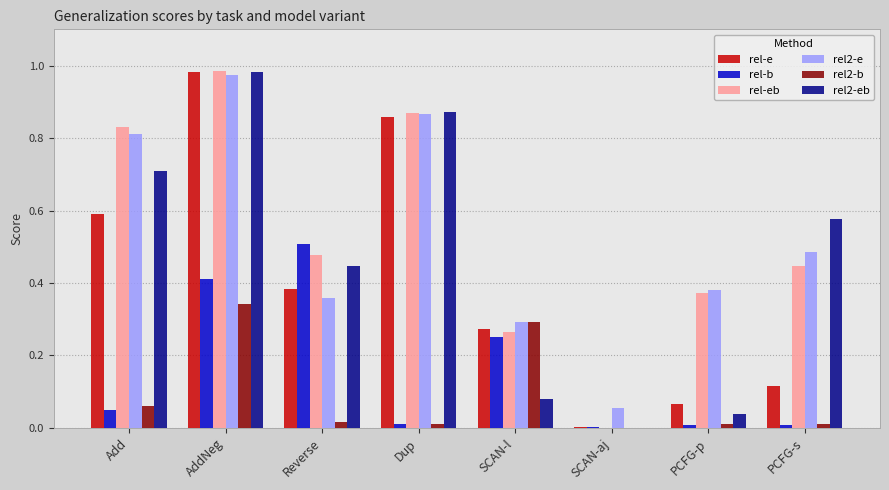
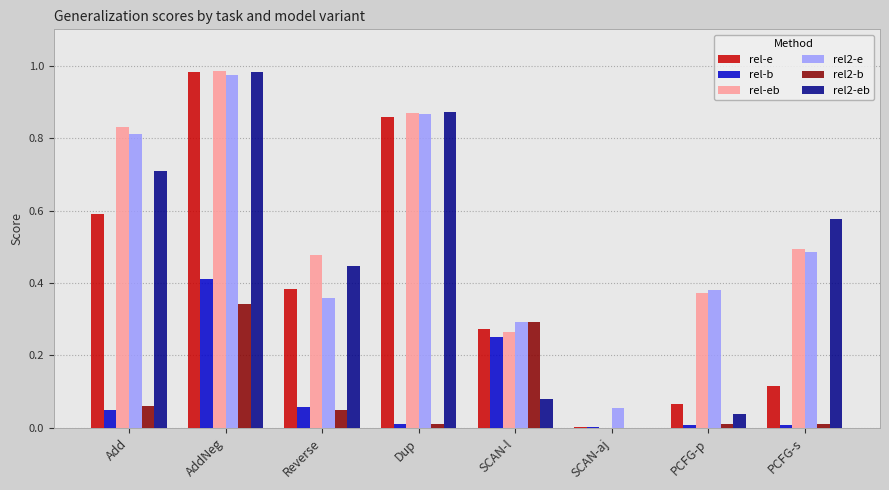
  {
    "rel-e": {
      "Add": 0.59,
      "AddNeg": 0.98,
      "Reverse": 0.38,
      "Dup": 0.86,
      "SCAN-l": 0.27,
      "PCFG-p": 0.07,
      "PCFG-s": 0.12
    },
    "rel-b": {
      "Add": 0.05,
      "AddNeg": 0.41,
-     "Reverse": 0.51,
+     "Reverse": 0.06,
      "Dup": 0.01,
      "SCAN-l": 0.25,
      "PCFG-p": 0.01,
      "PCFG-s": 0.01
    },
    "rel-eb": {
      "Add": 0.83,
      "AddNeg": 0.98,
      "Reverse": 0.48,
      "Dup": 0.87,
      "SCAN-l": 0.26,
      "SCAN-aj": 0.00,
      "PCFG-p": 0.37,
-     "PCFG-s": 0.45
+     "PCFG-s": 0.50
    },
    "rel2-e": {
      "Add": 0.81,
      "AddNeg": 0.97,
      "Reverse": 0.36,
      "Dup": 0.87,
      "SCAN-l": 0.29,
      "SCAN-aj": 0.06,
      "PCFG-p": 0.38,
      "PCFG-s": 0.49
    },
    "rel2-b": {
      "Add": 0.06,
      "AddNeg": 0.34,
-     "Reverse": 0.02,
+     "Reverse": 0.05,
      "Dup": 0.01,
      "SCAN-l": 0.29,
      "SCAN-aj": 0.00,
      "PCFG-p": 0.01,
      "PCFG-s": 0.01
    },
    "rel2-eb": {
      "Add": 0.71,
      "AddNeg": 0.98,
      "Reverse": 0.45,
      "Dup": 0.87,
      "SCAN-l": 0.08,
      "SCAN-aj": 0.00,
      "PCFG-p": 0.04,
      "PCFG-s": 0.58
    }
  }
